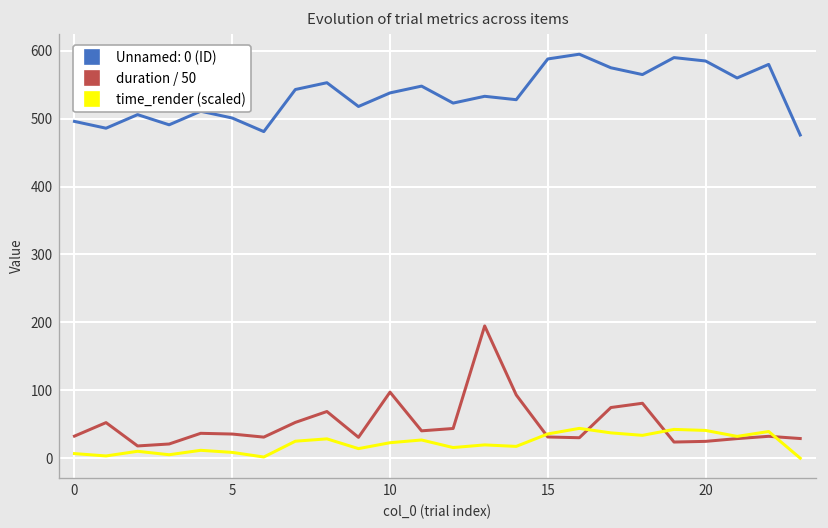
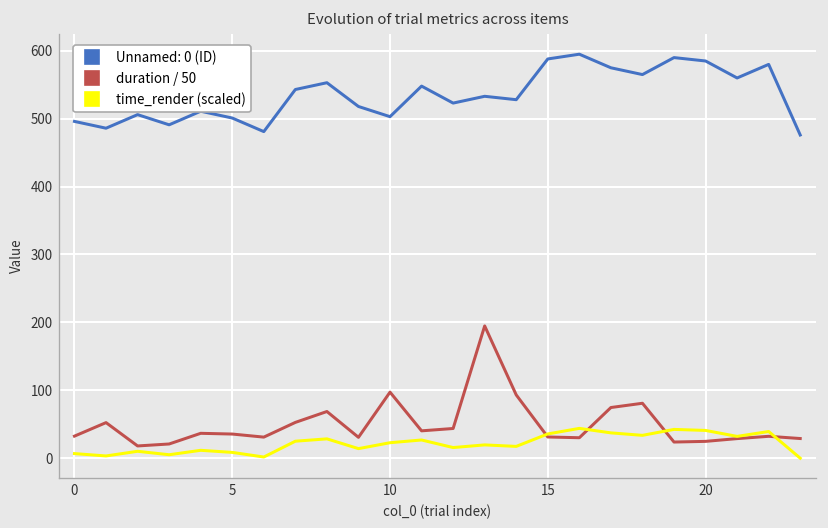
  {
    "Unnamed: 0 (ID)": {
      "0": 500,
      "5": 500,
-     "10": 540,
+     "10": 500,
      "15": 590,
      "20": 590
    },
    "duration / 50": {
      "0": 30,
      "5": 40,
      "10": 100,
      "20": 20
    },
    "time_render (scaled)": {
      "0": 10,
      "5": 10,
      "10": 20,
      "20": 40
    }
  }
